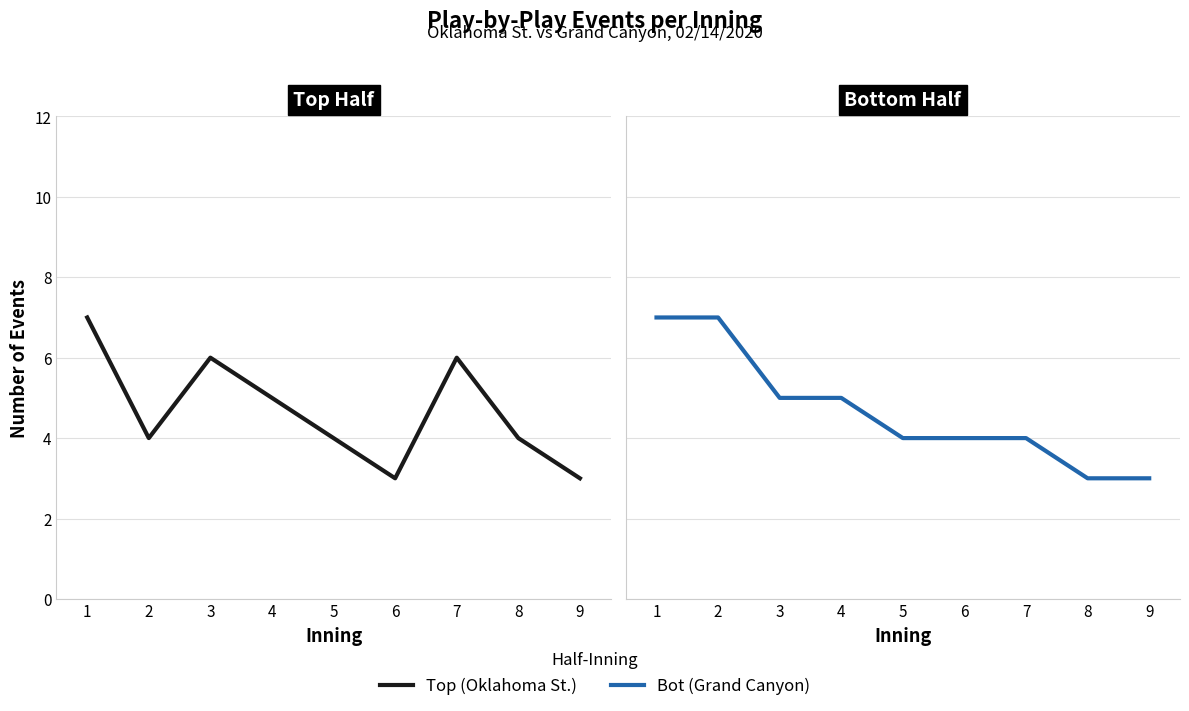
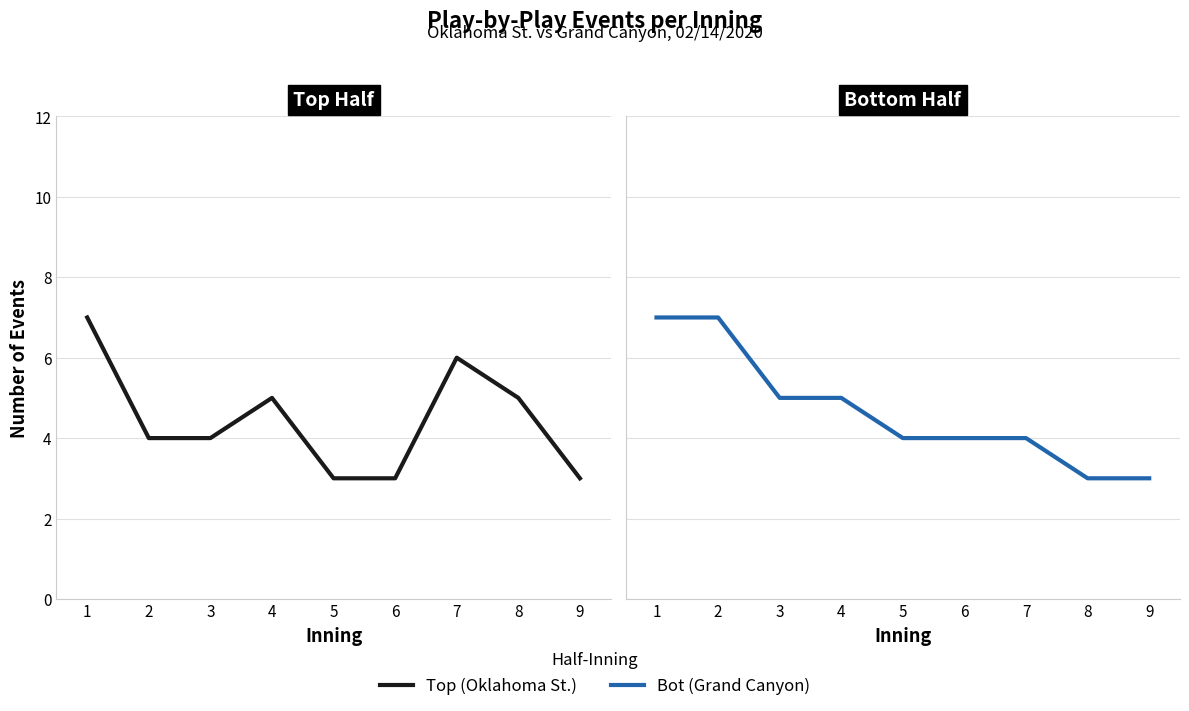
  {
    "Top Half": {
      "1": 7,
      "2": 4,
-     "3": 6,
+     "3": 4,
      "4": 5,
-     "5": 4,
+     "5": 3,
      "6": 3,
      "7": 6,
-     "8": 4,
+     "8": 5,
      "9": 3
    }
  }
